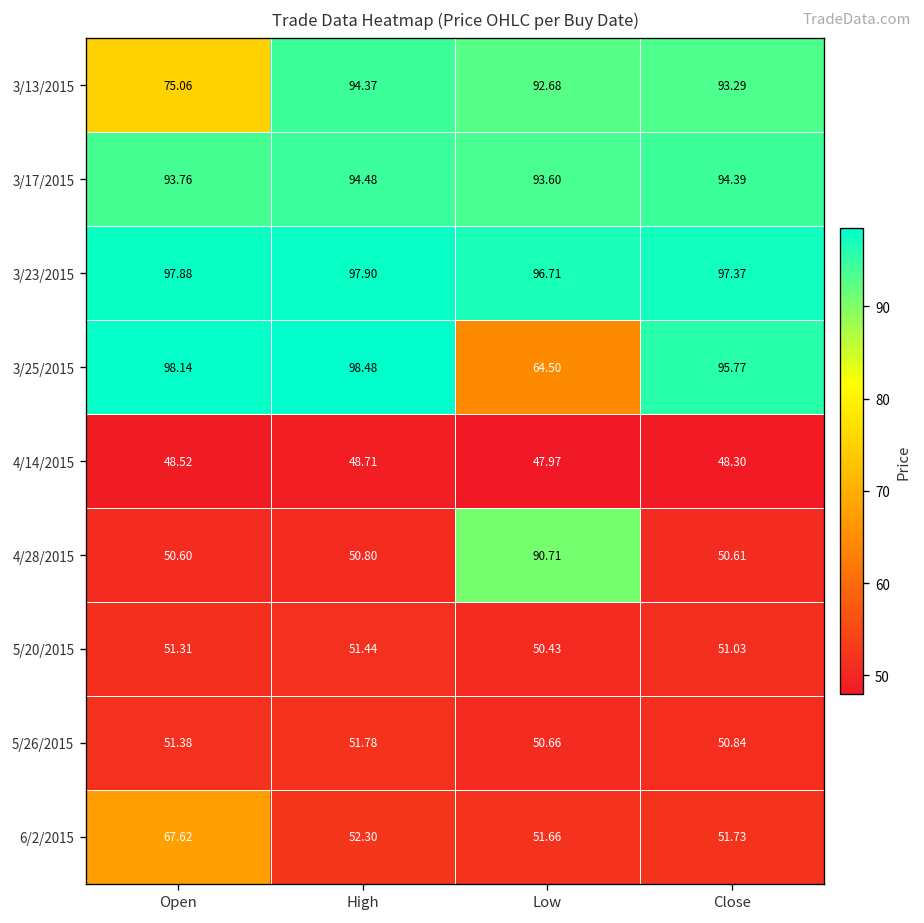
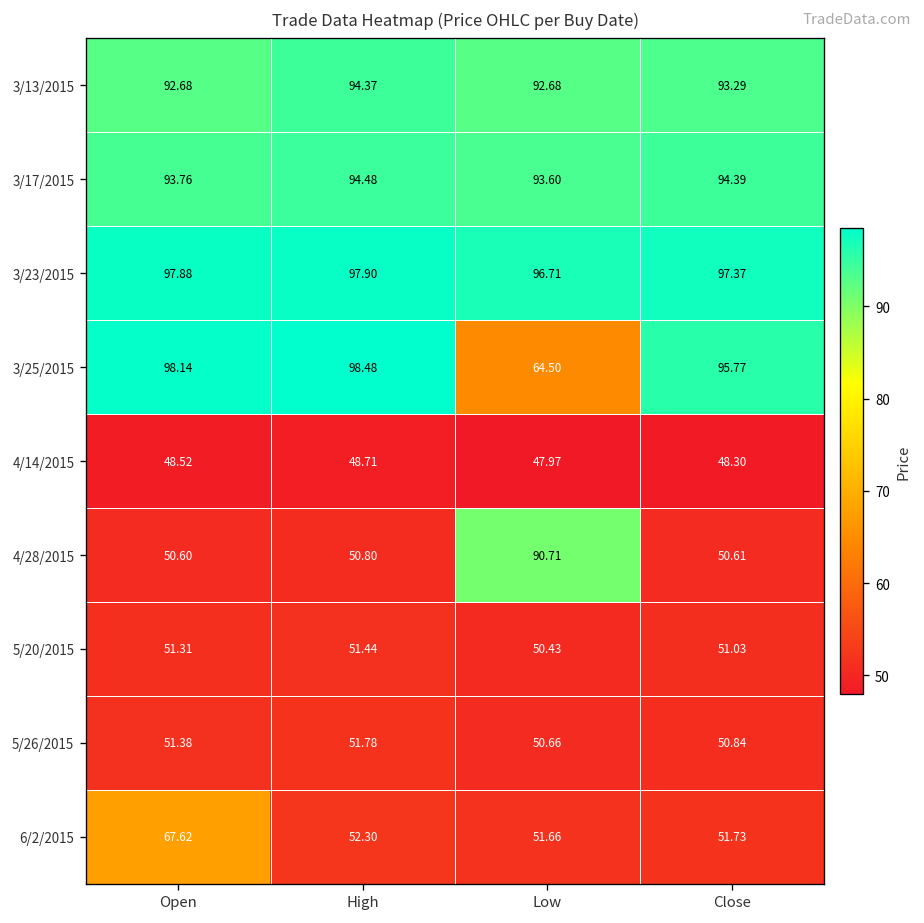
  {
    "3/13/2015": {
-     "Open": 75.06,
+     "Open": 92.68,
      "High": 94.37,
      "Low": 92.68,
      "Close": 93.29
    },
    "3/17/2015": {
      "Open": 93.76,
      "High": 94.48,
      "Low": 93.60,
      "Close": 94.39
    },
    "3/23/2015": {
      "Open": 97.88,
      "High": 97.90,
      "Low": 96.71,
      "Close": 97.37
    },
    "3/25/2015": {
      "Open": 98.14,
      "High": 98.48,
      "Low": 64.50,
      "Close": 95.77
    },
    "4/14/2015": {
      "Open": 48.52,
      "High": 48.71,
      "Low": 47.97,
      "Close": 48.30
    },
    "4/28/2015": {
      "Open": 50.60,
      "High": 50.80,
      "Low": 90.71,
      "Close": 50.61
    },
    "5/20/2015": {
      "Open": 51.31,
      "High": 51.44,
      "Low": 50.43,
      "Close": 51.03
    },
    "5/26/2015": {
      "Open": 51.38,
      "High": 51.78,
      "Low": 50.66,
      "Close": 50.84
    },
    "6/2/2015": {
      "Open": 67.62,
      "High": 52.30,
      "Low": 51.66,
      "Close": 51.73
    }
  }
